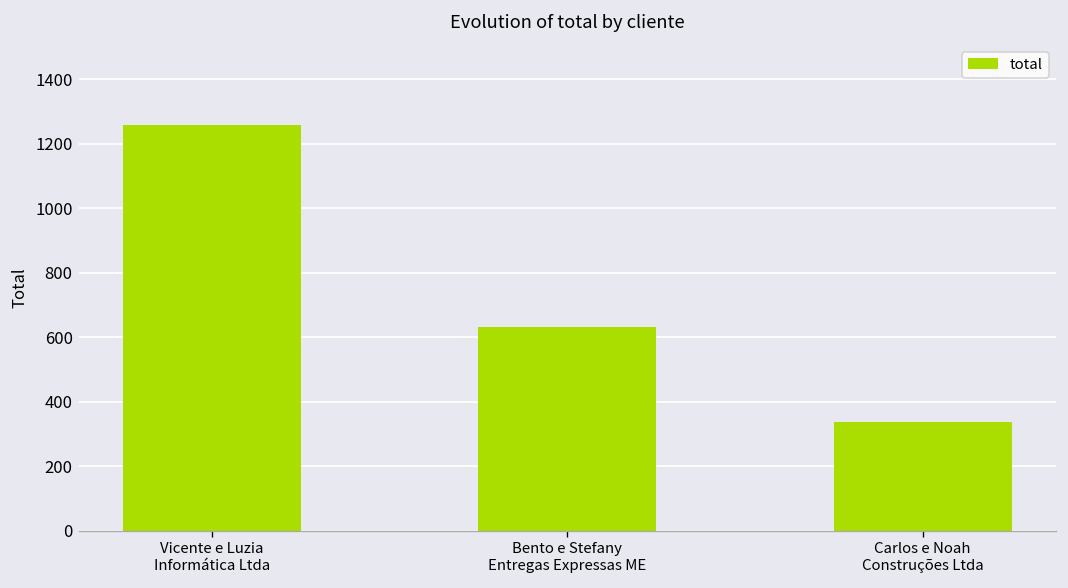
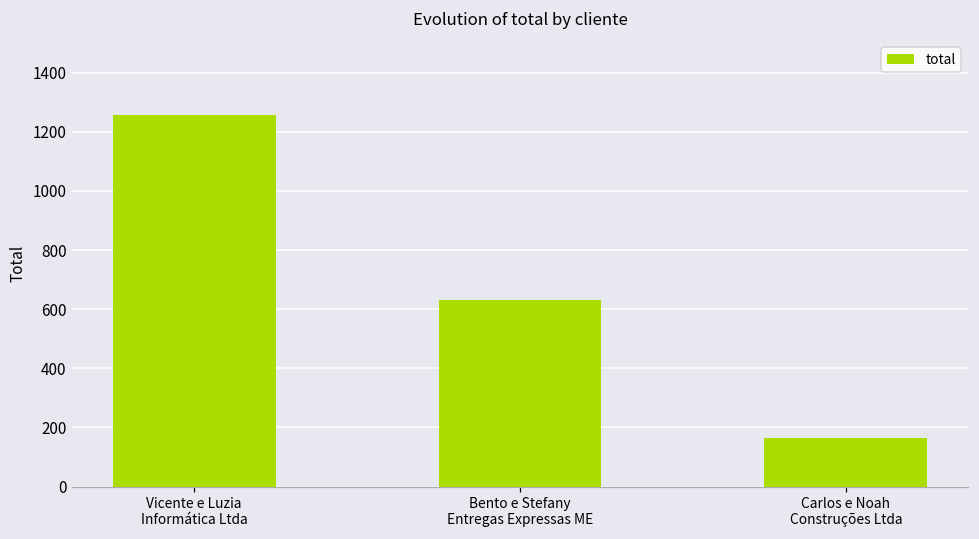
  {
    "Vicente e Luzia Informática Ltda": 1260,
    "Bento e Stefany Entregas Expressas ME": 630,
-   "Carlos e Noah Construções Ltda": 340
+   "Carlos e Noah Construções Ltda": 160
  }
